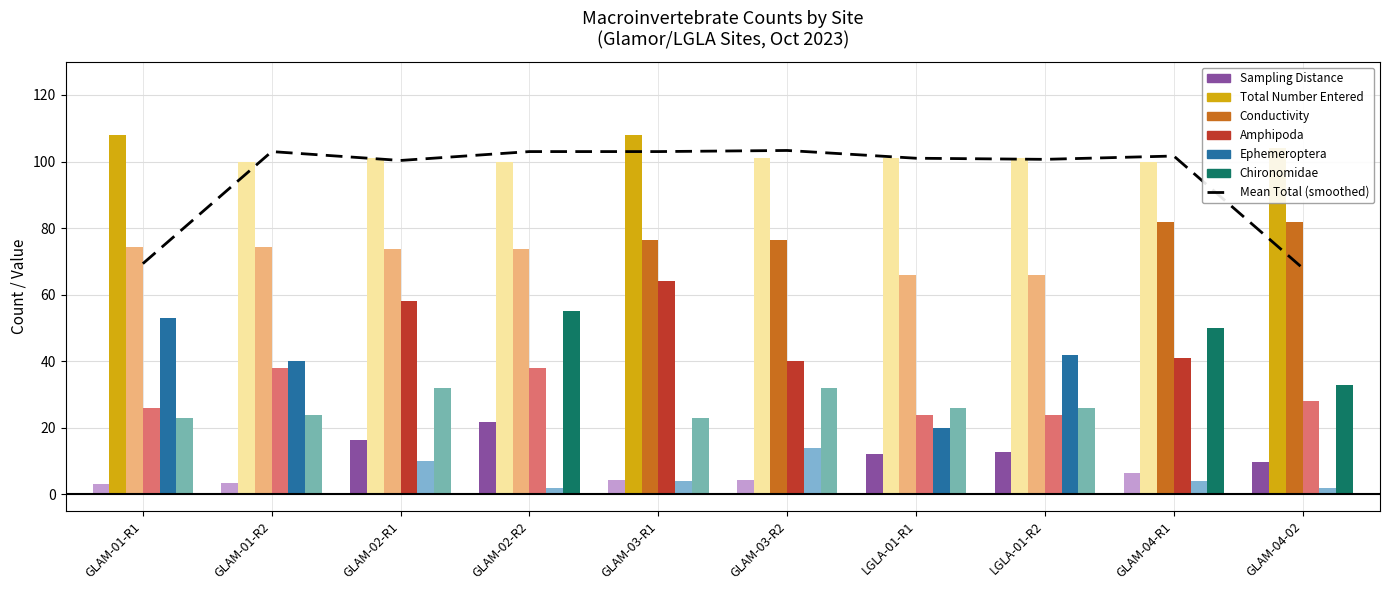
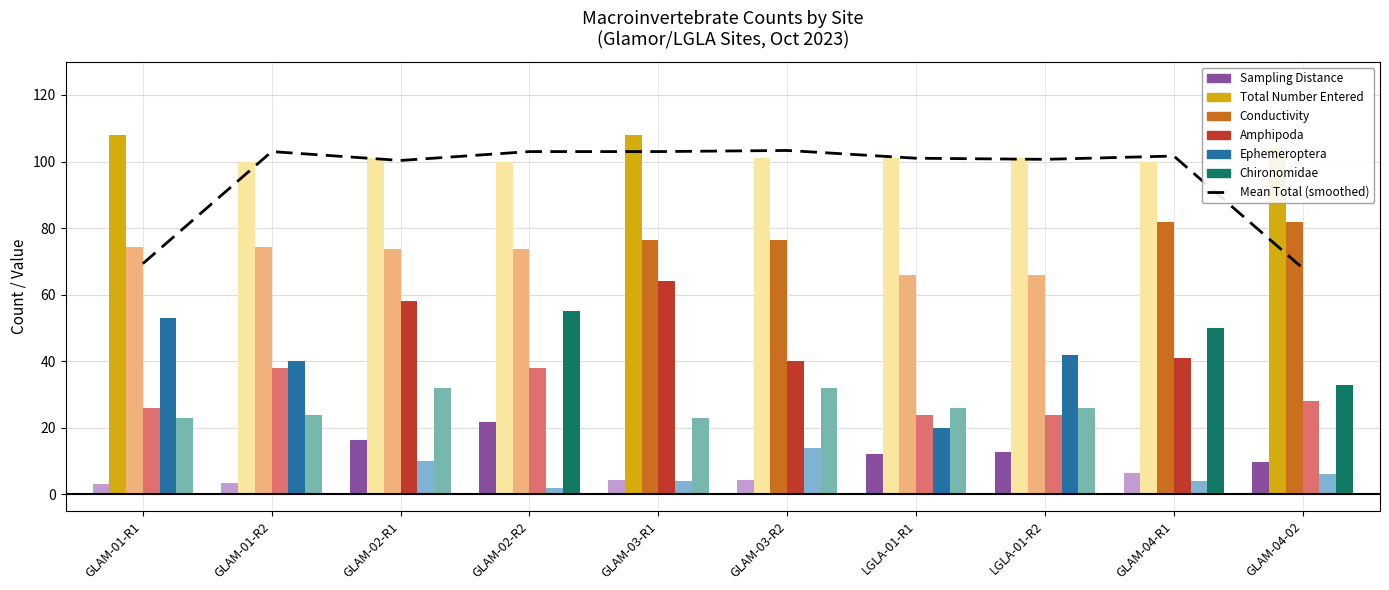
  {
    "Mean Total (smoothed)": {
      "GLAM-01-R1": 69,
      "GLAM-01-R2": 103,
      "GLAM-02-R1": 100,
      "GLAM-02-R2": 103,
      "GLAM-03-R1": 103,
      "GLAM-03-R2": 103,
      "LGLA-01-R1": 101,
      "LGLA-01-R2": 101,
      "GLAM-04-R1": 102,
      "GLAM-04-02": 68
    },
    "Total Number Entered": {
      "GLAM-01-R1": 108,
      "GLAM-01-R2": 100,
      "GLAM-02-R1": 101,
      "GLAM-02-R2": 100,
      "GLAM-03-R1": 108,
      "GLAM-03-R2": 101,
      "LGLA-01-R1": 101,
      "LGLA-01-R2": 101,
      "GLAM-04-R1": 100
    },
    "Ephemeroptera": {
      "GLAM-01-R1": 53,
      "GLAM-01-R2": 40,
      "GLAM-02-R1": 10,
      "GLAM-02-R2": 2,
      "GLAM-03-R1": 4,
      "GLAM-03-R2": 14,
      "LGLA-01-R1": 20,
      "LGLA-01-R2": 42,
      "GLAM-04-R1": 4,
-     "GLAM-04-02": 2
+     "GLAM-04-02": 6
    }
  }
